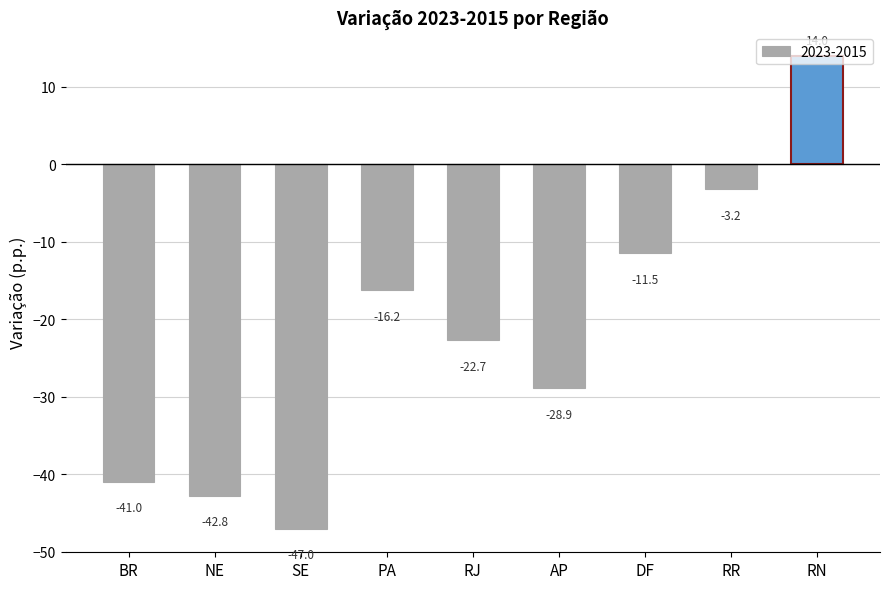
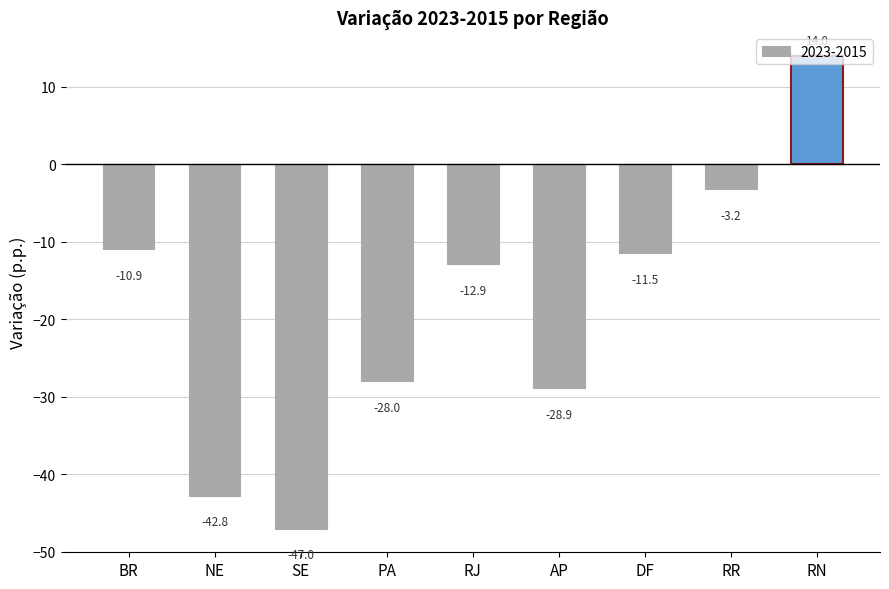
  {
-   "BR": -41.0,
+   "BR": -10.9,
    "NE": -42.8,
    "SE": -47.0,
-   "PA": -16.2,
-   "RJ": -22.7,
+   "PA": -28.0,
+   "RJ": -12.9,
    "AP": -28.9,
    "DF": -11.5,
    "RR": -3.2
  }
